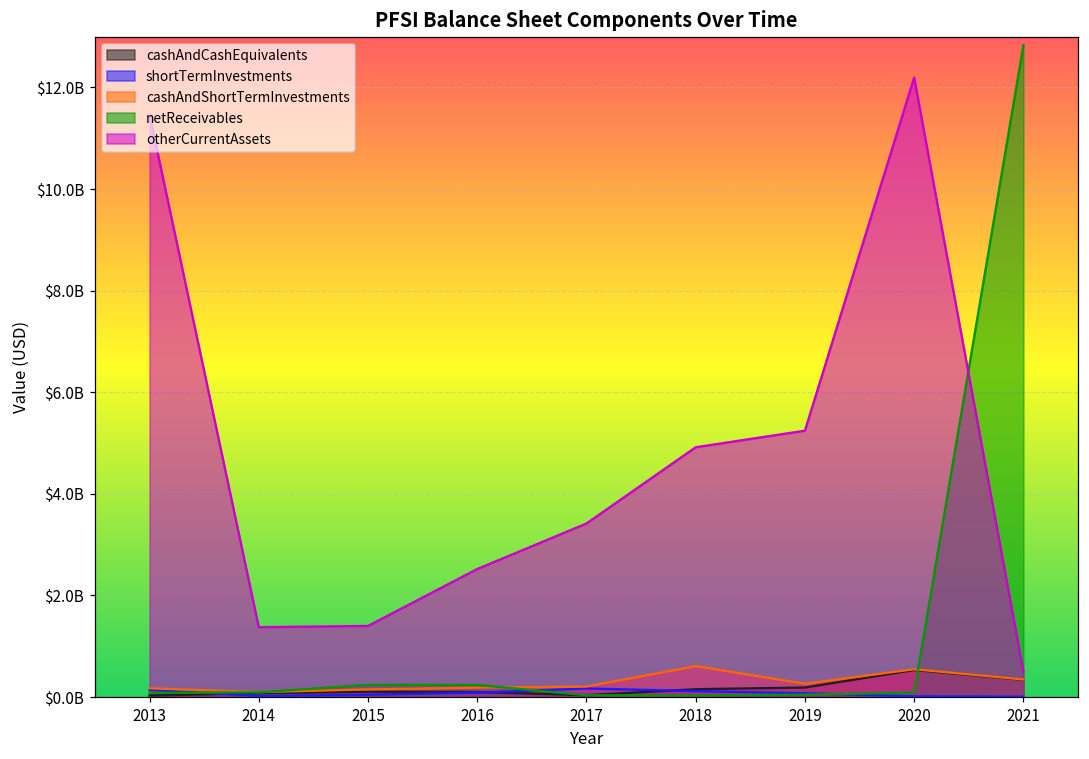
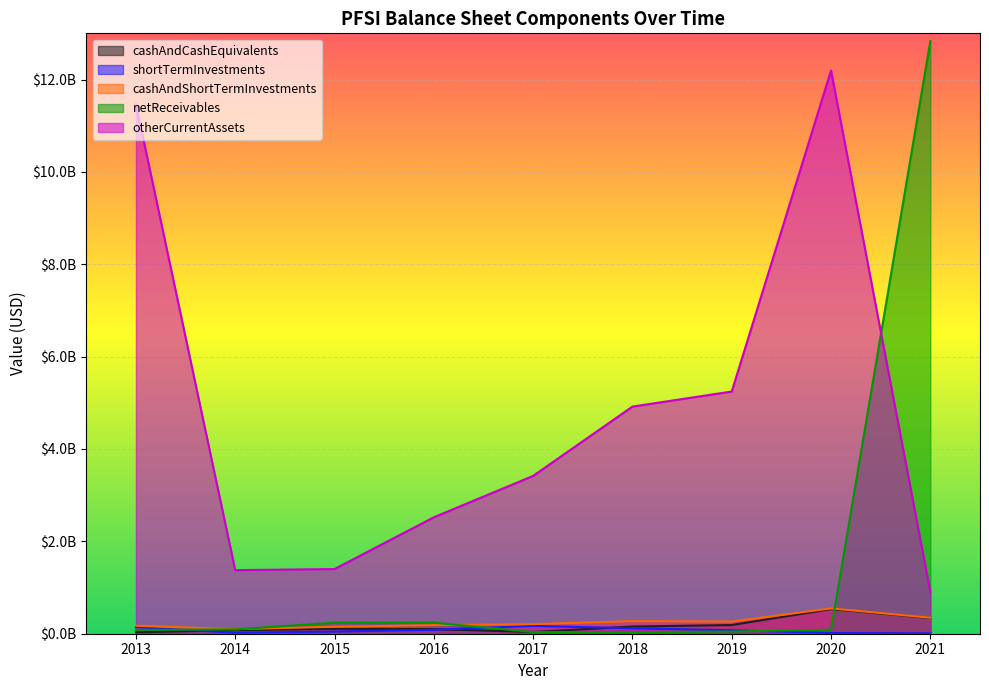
  {
    "cashAndCashEquivalents": {
      "2019": "$200000000"
    },
    "shortTermInvestments": {
      "2015": "$0",
      "2020": "$0",
      "2021": "$0"
    },
    "cashAndShortTermInvestments": {
-     "2018": "$600000000",
+     "2018": "$300000000",
      "2019": "$300000000"
    },
    "netReceivables": {
      "2015": "$200000000",
      "2018": "$0",
      "2020": "$100000000",
      "2021": "$12800000000"
    },
    "otherCurrentAssets": {
      "2014": "$1400000000",
      "2015": "$1400000000",
      "2016": "$2500000000",
      "2017": "$3400000000",
      "2018": "$4900000000",
      "2019": "$5200000000",
      "2020": "$12200000000",
-     "2021": "$500000000"
+     "2021": "$900000000"
    }
  }
